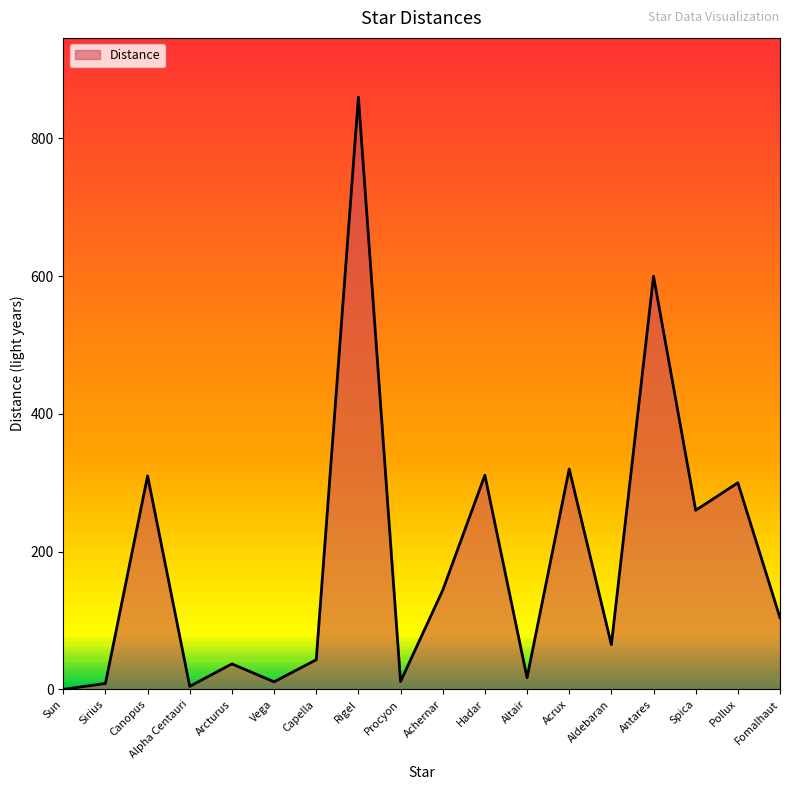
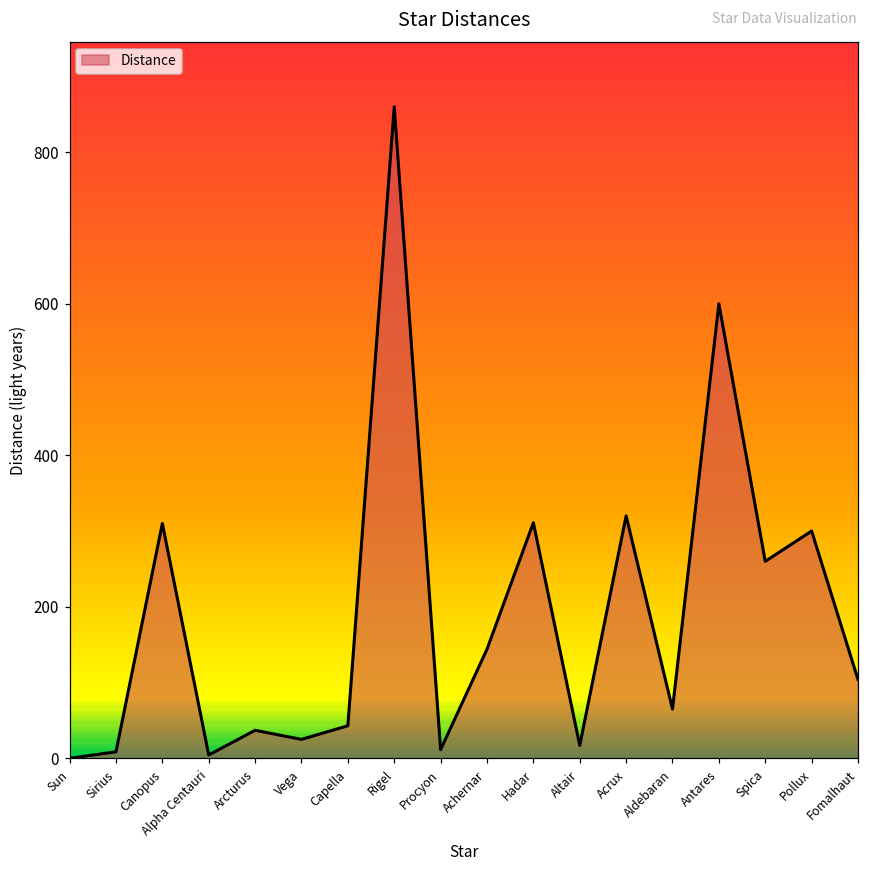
  {
    "Sun": 0,
    "Sirius": 10,
    "Canopus": 310,
    "Alpha Centauri": 0,
    "Arcturus": 40,
-   "Vega": 10,
+   "Vega": 30,
    "Capella": 40,
    "Rigel": 860,
    "Procyon": 10,
    "Achernar": 140,
    "Hadar": 310,
    "Altair": 20,
    "Acrux": 320,
    "Aldebaran": 70,
    "Antares": 600,
    "Spica": 260,
    "Pollux": 300,
    "Fomalhaut": 100
  }
